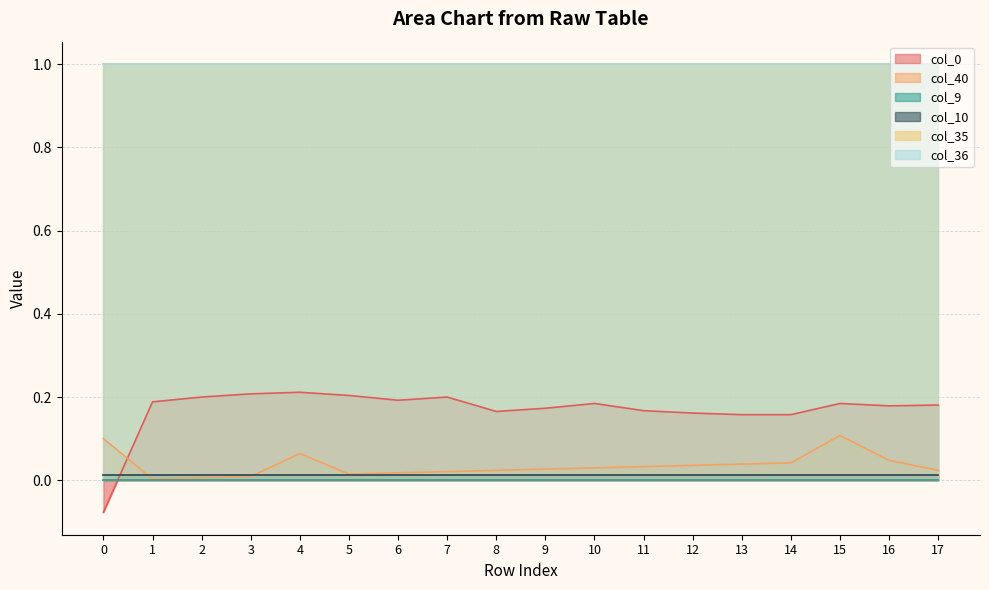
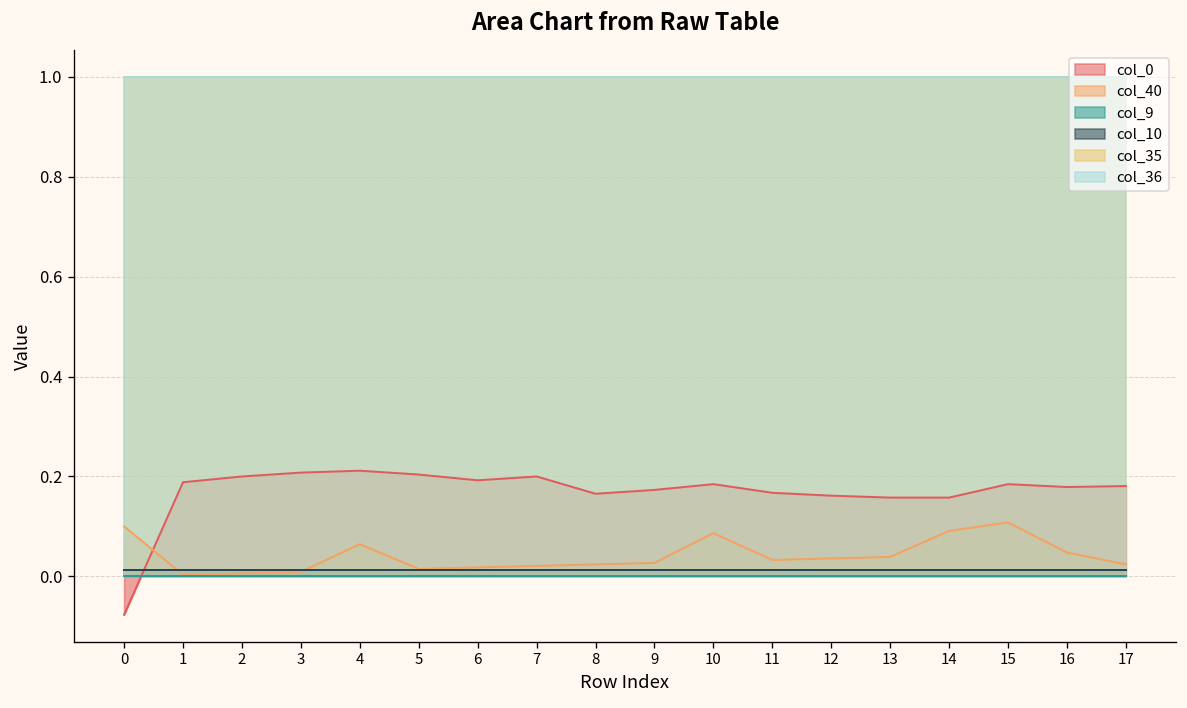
  {
    "col_40": {
      "0": 0.10,
      "4": 0.06,
      "7": 0.02,
      "8": 0.02,
      "9": 0.03,
-     "10": 0.03,
+     "10": 0.09,
      "11": 0.03,
      "12": 0.04,
      "13": 0.04,
-     "14": 0.04,
+     "14": 0.09,
      "15": 0.11,
      "16": 0.05,
      "17": 0.02
    },
    "col_9": {
      "3": 0.00,
      "4": 0.00,
      "5": 0.00,
      "6": 0.00,
      "7": 0.00,
      "8": 0.00,
      "9": 0.00,
      "10": 0.00,
      "11": 0.00,
      "12": 0.00,
      "13": 0.00,
      "14": 0.00,
      "15": 0.00,
      "16": 0.00,
      "17": 0.00
    },
    "col_10": {
      "0": 0.01,
      "1": 0.01,
      "2": 0.01,
      "4": 0.01,
      "7": 0.01,
      "8": 0.01,
      "9": 0.01,
      "10": 0.01,
      "11": 0.01,
      "12": 0.01,
      "13": 0.01,
      "14": 0.01,
      "15": 0.01,
      "16": 0.01,
      "17": 0.01
    },
    "col_36": {
      "0": 1.00,
      "1": 1.00,
      "2": 1.00,
      "3": 1.00,
      "4": 1.00,
      "5": 1.00,
      "6": 1.00,
      "7": 1.00,
      "8": 1.00,
      "9": 1.00,
      "10": 1.00,
      "11": 1.00,
      "12": 1.00,
      "13": 1.00,
      "14": 1.00,
      "15": 1.00,
      "16": 1.00
    }
  }
